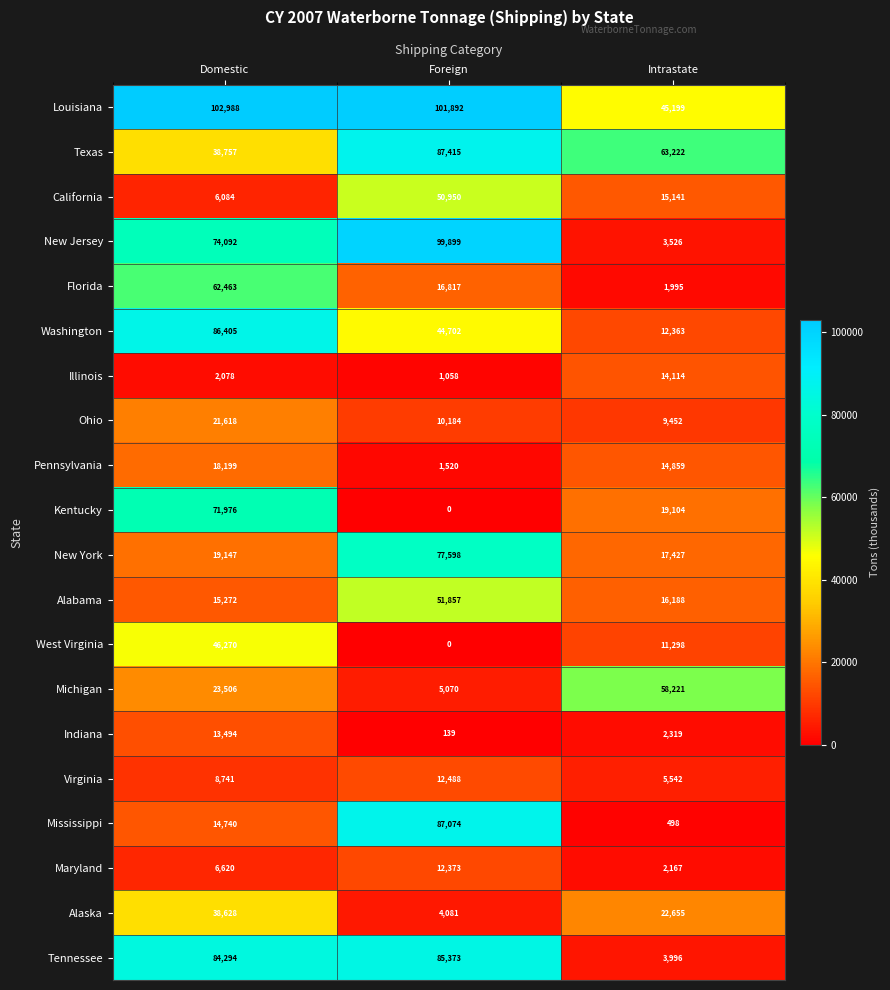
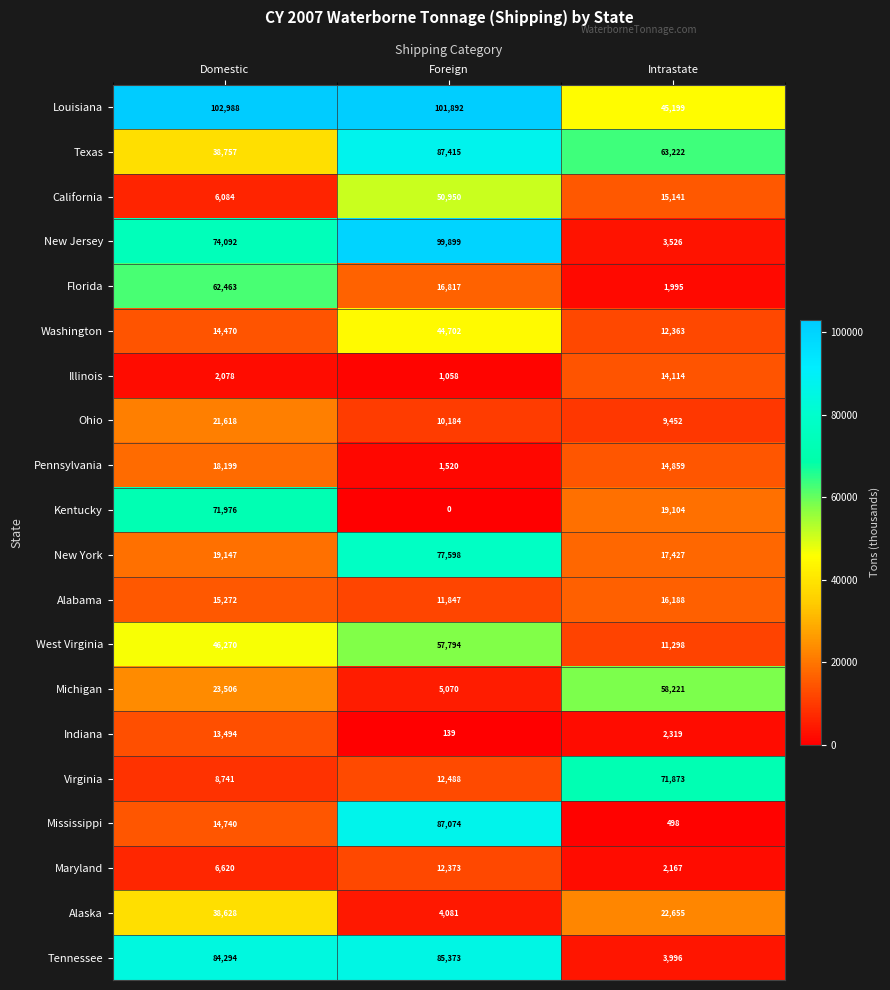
  {
    "Louisiana": {
      "Domestic": "102,988",
      "Foreign": "101,892",
      "Intrastate": "45,199"
    },
    "Texas": {
      "Domestic": "38,757",
      "Foreign": "87,415",
      "Intrastate": "63,222"
    },
    "California": {
      "Domestic": "6,084",
      "Foreign": "50,950",
      "Intrastate": "15,141"
    },
    "New Jersey": {
      "Domestic": "74,092",
      "Foreign": "99,899",
      "Intrastate": "3,526"
    },
    "Florida": {
      "Domestic": "62,463",
      "Foreign": "16,817",
      "Intrastate": "1,995"
    },
    "Washington": {
-     "Domestic": "86,405",
+     "Domestic": "14,470",
      "Foreign": "44,702",
      "Intrastate": "12,363"
    },
    "Illinois": {
      "Domestic": "2,078",
      "Foreign": "1,058",
      "Intrastate": "14,114"
    },
    "Ohio": {
      "Domestic": "21,618",
      "Foreign": "10,184",
      "Intrastate": "9,452"
    },
    "Pennsylvania": {
      "Domestic": "18,199",
      "Foreign": "1,520",
      "Intrastate": "14,859"
    },
    "Kentucky": {
      "Domestic": "71,976",
      "Foreign": "0",
      "Intrastate": "19,104"
    },
    "New York": {
      "Domestic": "19,147",
      "Foreign": "77,598",
      "Intrastate": "17,427"
    },
    "Alabama": {
      "Domestic": "15,272",
-     "Foreign": "51,857",
+     "Foreign": "11,847",
      "Intrastate": "16,188"
    },
    "West Virginia": {
      "Domestic": "46,270",
-     "Foreign": "0",
+     "Foreign": "57,794",
      "Intrastate": "11,298"
    },
    "Michigan": {
      "Domestic": "23,506",
      "Foreign": "5,070",
      "Intrastate": "58,221"
    },
    "Indiana": {
      "Domestic": "13,494",
      "Foreign": "139",
      "Intrastate": "2,319"
    },
    "Virginia": {
      "Domestic": "8,741",
      "Foreign": "12,488",
-     "Intrastate": "5,542"
+     "Intrastate": "71,873"
    },
    "Mississippi": {
      "Domestic": "14,740",
      "Foreign": "87,074",
      "Intrastate": "498"
    },
    "Maryland": {
      "Domestic": "6,620",
      "Foreign": "12,373",
      "Intrastate": "2,167"
    },
    "Alaska": {
      "Domestic": "38,628",
      "Foreign": "4,081",
      "Intrastate": "22,655"
    },
    "Tennessee": {
      "Domestic": "84,294",
      "Foreign": "85,373",
      "Intrastate": "3,996"
    }
  }
